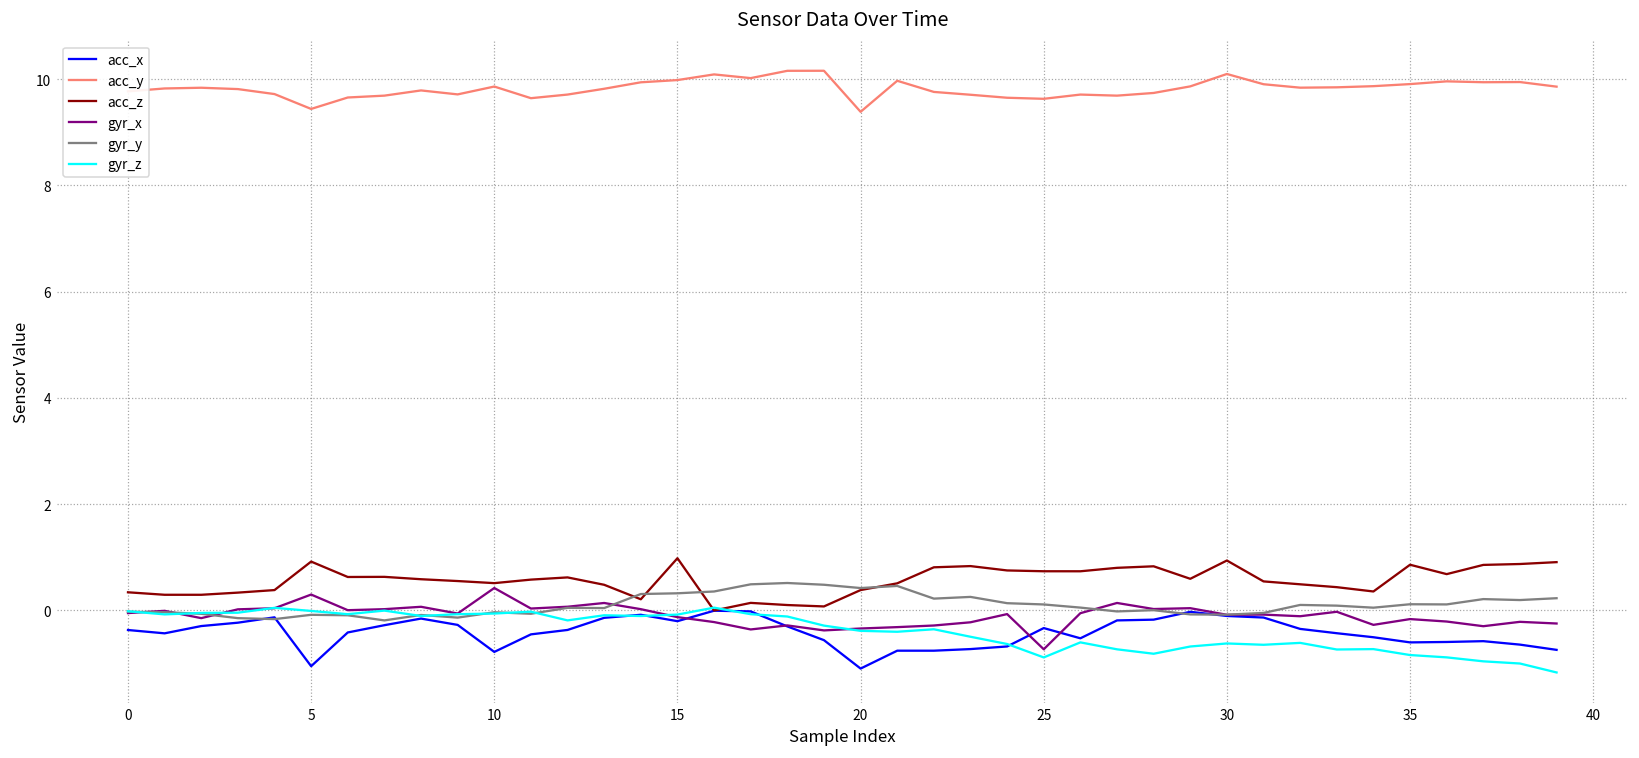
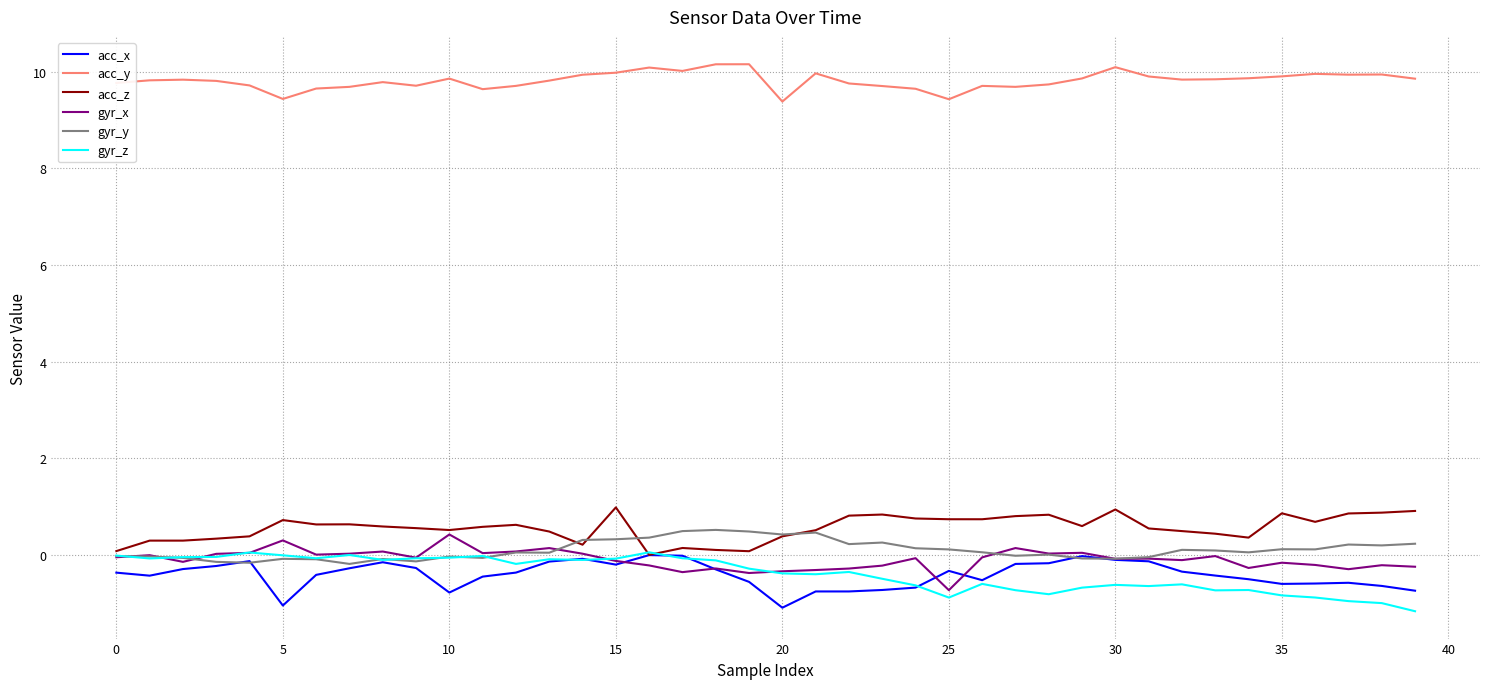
  {
    "acc_x": {
      "0": -0.4,
      "5": -1.1,
      "10": -0.8,
      "15": -0.2,
      "20": -1.1,
      "25": -0.3,
      "35": -0.6
    },
    "acc_y": {
      "5": 9.4,
      "10": 9.9,
      "15": 10.0,
      "20": 9.4,
-     "25": 9.6,
+     "25": 9.4,
      "30": 10.1,
      "35": 9.9
    },
    "acc_z": {
-     "0": 0.3,
-     "5": 0.9,
+     "0": 0.1,
+     "5": 0.7,
      "10": 0.5,
      "15": 1.0,
      "25": 0.7,
      "30": 0.9,
      "35": 0.9
    },
    "gyr_x": {
      "5": 0.3,
      "10": 0.4,
      "25": -0.7,
      "35": -0.2
    },
    "gyr_y": {
      "5": -0.1,
      "15": 0.3,
      "25": 0.1,
      "35": 0.1
    },
    "gyr_z": {
      "5": 0.0,
      "25": -0.9,
      "30": -0.6,
      "35": -0.8
    }
  }
